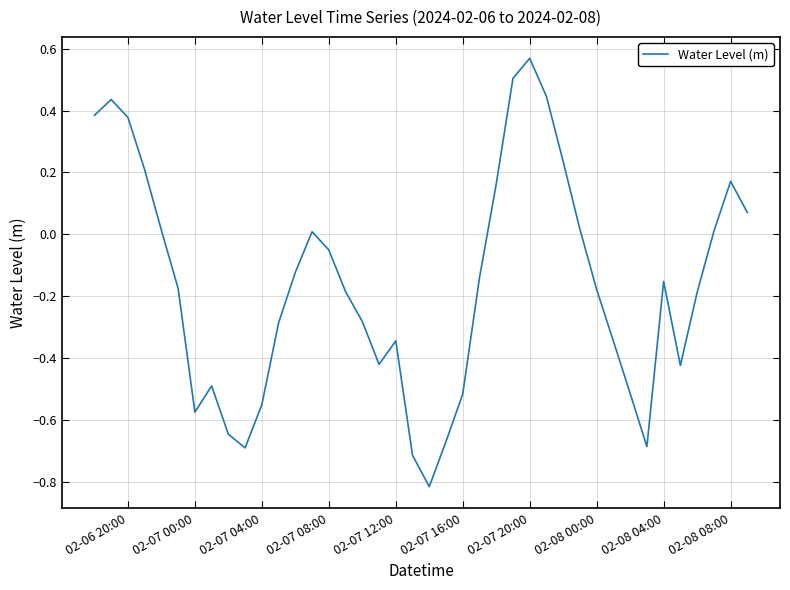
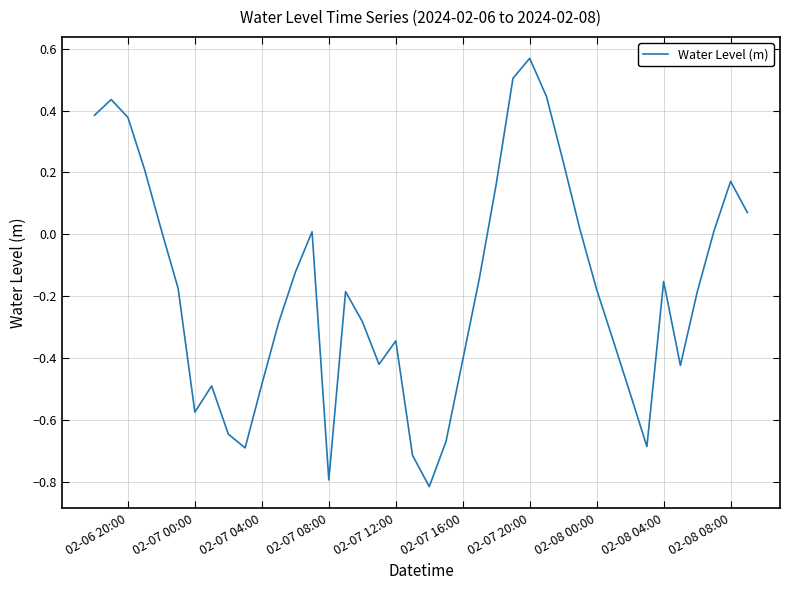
  {
    "02-06 20:00": 0.38,
    "02-07 00:00": -0.57,
-   "02-07 04:00": -0.55,
-   "02-07 08:00": -0.05,
+   "02-07 04:00": -0.48,
+   "02-07 08:00": -0.79,
    "02-07 12:00": -0.34,
-   "02-07 16:00": -0.52,
+   "02-07 16:00": -0.41,
    "02-07 20:00": 0.57,
    "02-08 00:00": -0.18,
    "02-08 04:00": -0.15,
    "02-08 08:00": 0.17
  }
